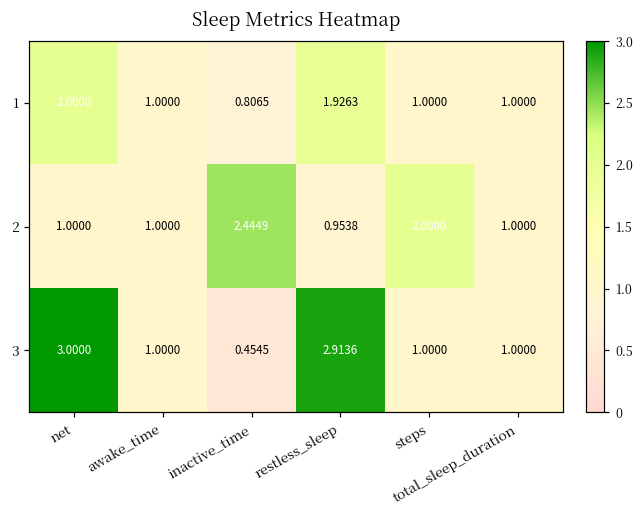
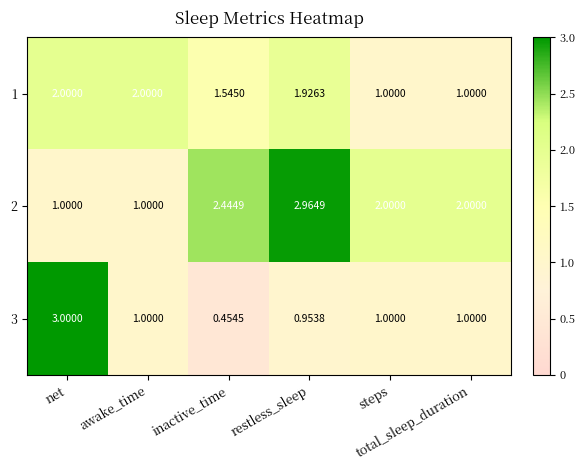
  {
    "1": {
      "net": 2.0000,
-     "awake_time": 1.0000,
-     "inactive_time": 0.8065,
+     "awake_time": 2.0000,
+     "inactive_time": 1.5450,
      "restless_sleep": 1.9263,
      "steps": 1.0000,
      "total_sleep_duration": 1.0000
    },
    "2": {
      "net": 1.0000,
      "awake_time": 1.0000,
      "inactive_time": 2.4449,
-     "restless_sleep": 0.9538,
+     "restless_sleep": 2.9649,
      "steps": 2.0000,
-     "total_sleep_duration": 1.0000
+     "total_sleep_duration": 2.0000
    },
    "3": {
      "net": 3.0000,
      "awake_time": 1.0000,
      "inactive_time": 0.4545,
-     "restless_sleep": 2.9136,
+     "restless_sleep": 0.9538,
      "steps": 1.0000,
      "total_sleep_duration": 1.0000
    }
  }
